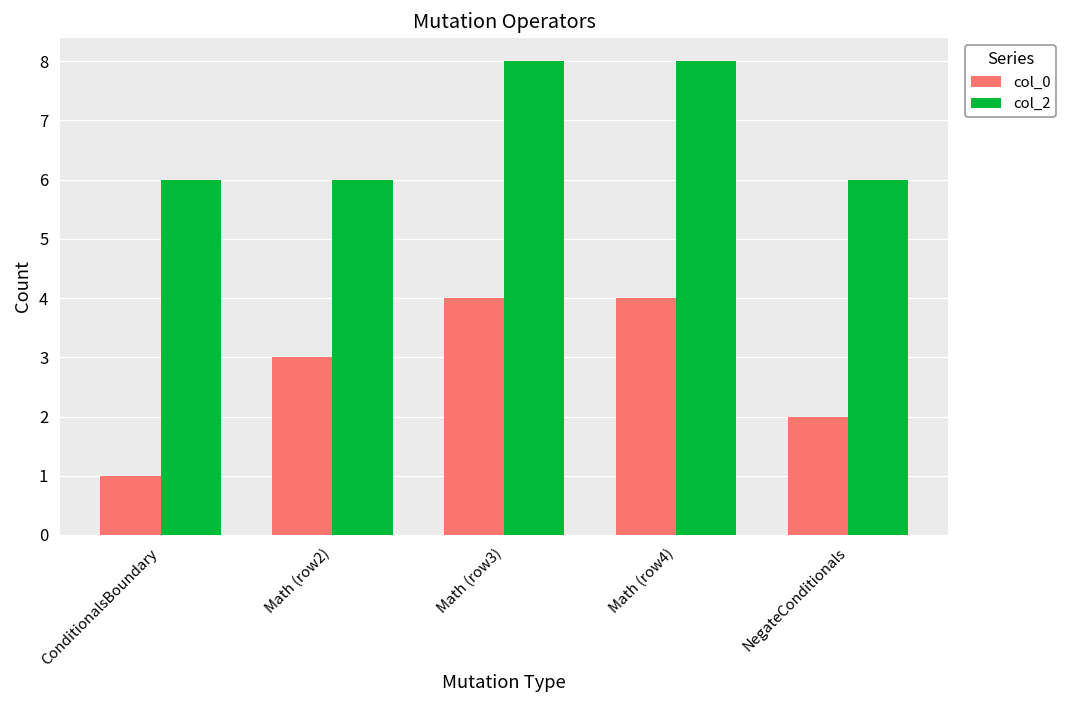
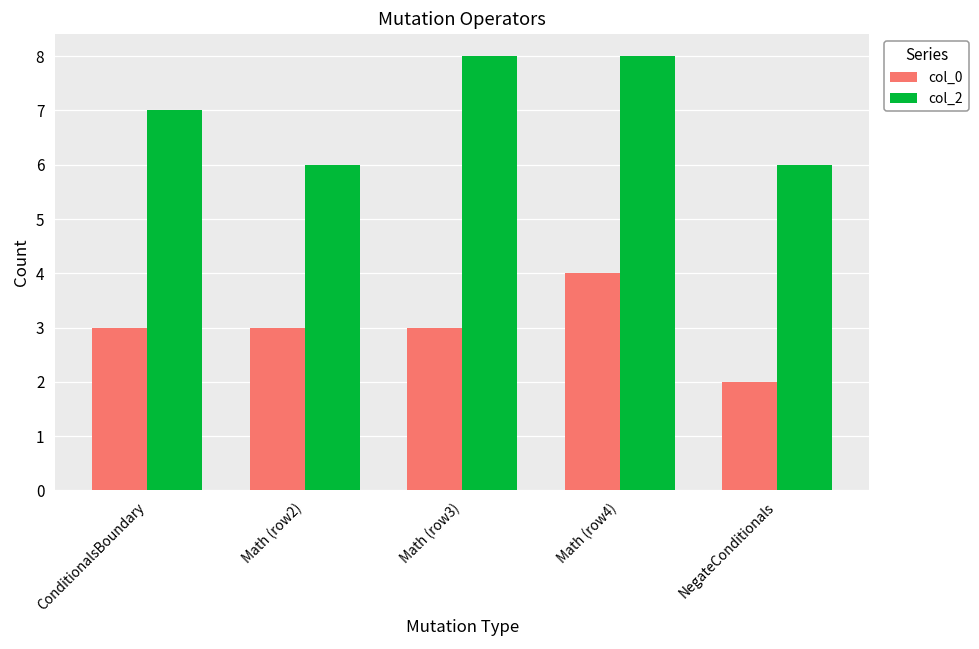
  {
    "col_0": {
-     "ConditionalsBoundary": 1,
+     "ConditionalsBoundary": 3,
      "Math (row2)": 3,
-     "Math (row3)": 4,
+     "Math (row3)": 3,
      "Math (row4)": 4,
      "NegateConditionals": 2
    },
    "col_2": {
-     "ConditionalsBoundary": 6,
+     "ConditionalsBoundary": 7,
      "Math (row2)": 6,
      "Math (row3)": 8,
      "Math (row4)": 8,
      "NegateConditionals": 6
    }
  }
